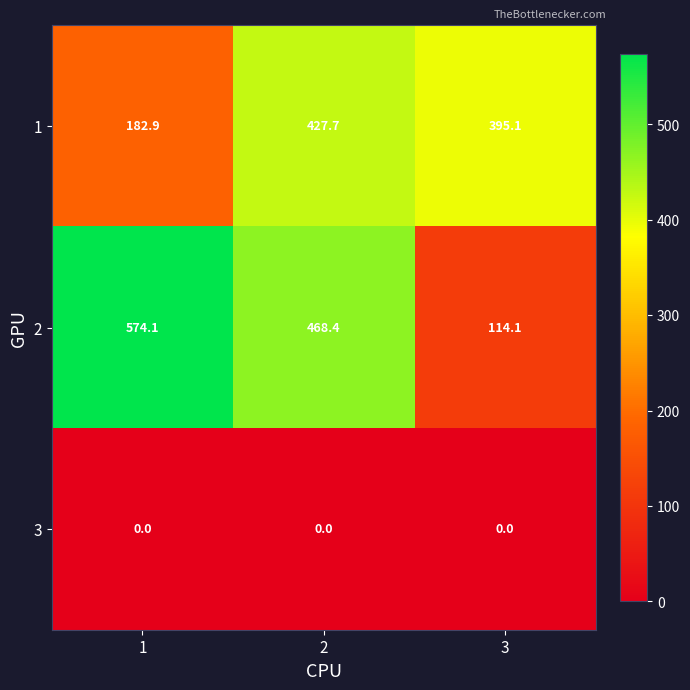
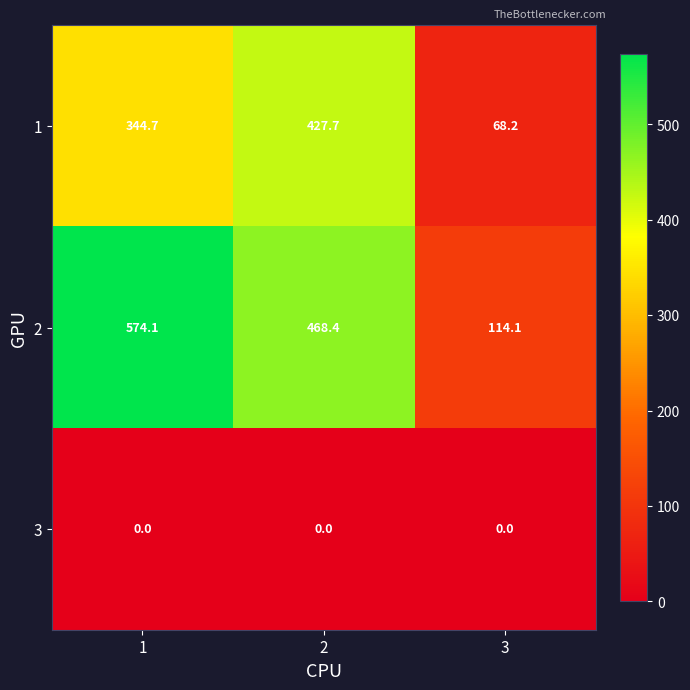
  {
    "1": {
-     "1": 182.9,
+     "1": 344.7,
      "2": 427.7,
-     "3": 395.1
+     "3": 68.2
    },
    "2": {
      "1": 574.1,
      "2": 468.4,
      "3": 114.1
    },
    "3": {
      "1": 0.0,
      "2": 0.0,
      "3": 0.0
    }
  }
